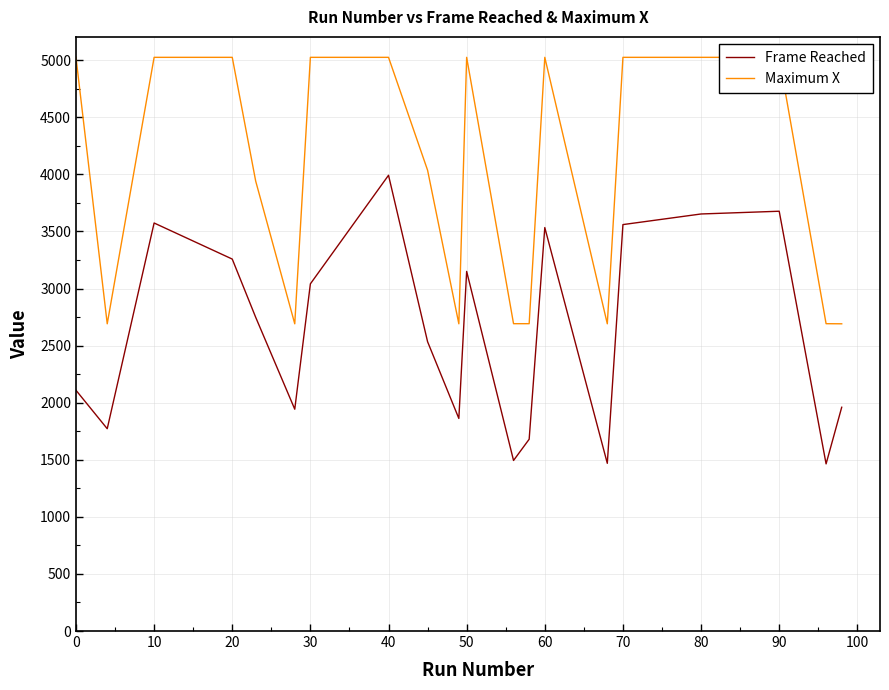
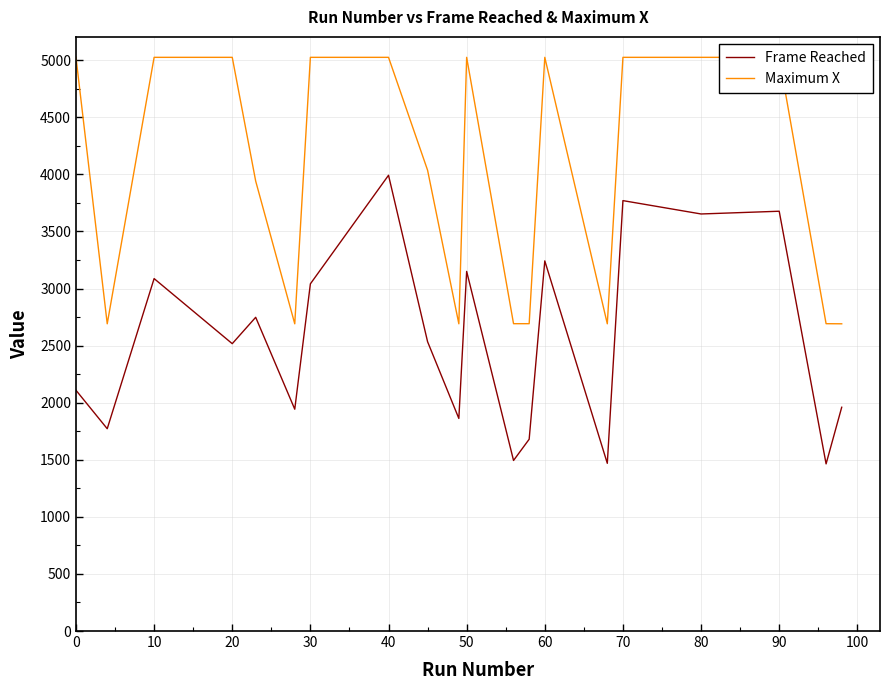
  {
    "Frame Reached": {
      "0": 2110,
-     "10": 3570,
-     "20": 3260,
+     "10": 3090,
+     "20": 2520,
      "30": 3040,
      "40": 3990,
      "50": 3150,
-     "60": 3530,
-     "70": 3560,
+     "60": 3240,
+     "70": 3770,
      "80": 3650,
      "90": 3680
    },
    "Maximum X": {
      "0": 5030,
      "10": 5030,
      "20": 5030,
      "30": 5030,
      "40": 5030,
      "50": 5030,
      "60": 5030,
      "70": 5030,
      "80": 5030
    }
  }
